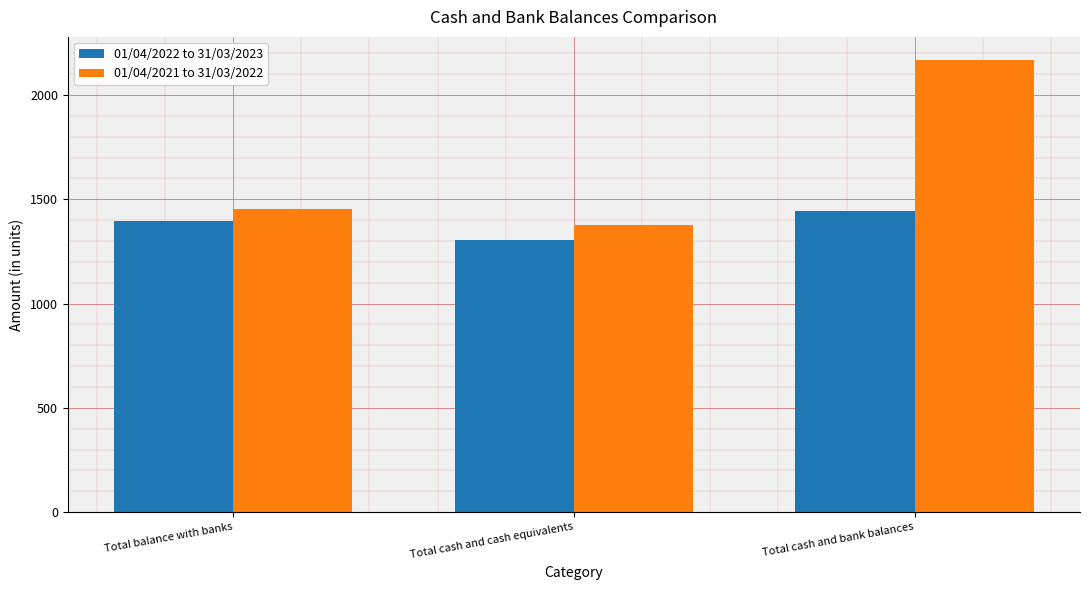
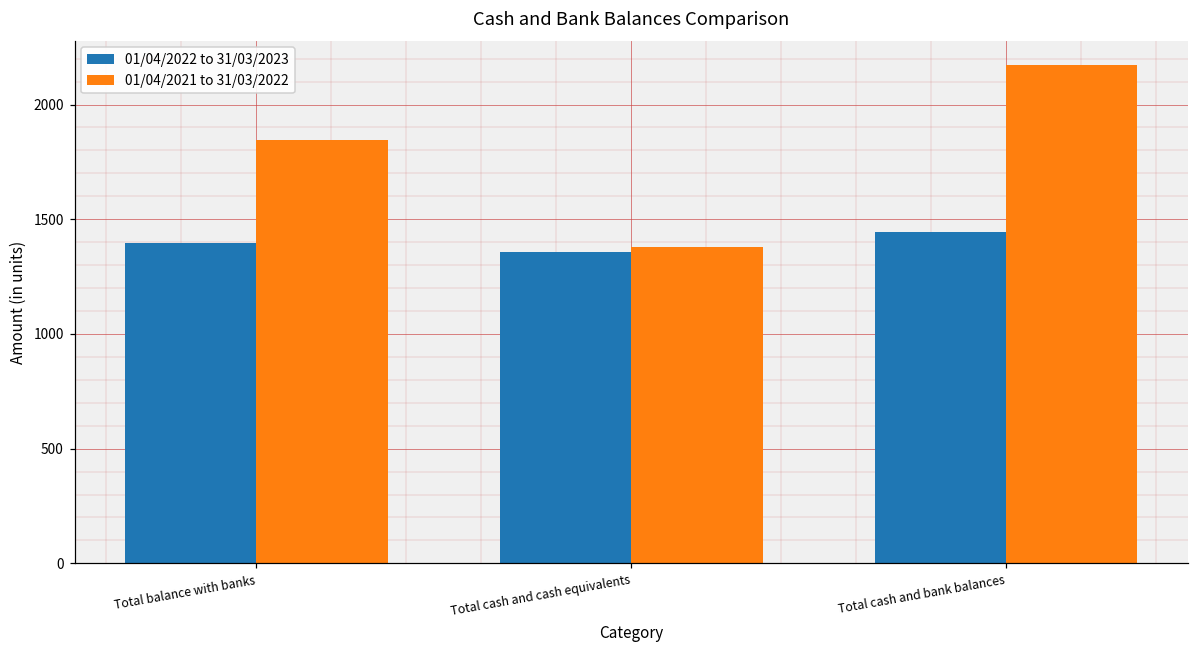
  {
    "01/04/2022 to 31/03/2023": {
      "Total balance with banks": 1400,
-     "Total cash and cash equivalents": 1300,
+     "Total cash and cash equivalents": 1360,
      "Total cash and bank balances": 1440
    },
    "01/04/2021 to 31/03/2022": {
-     "Total balance with banks": 1450,
+     "Total balance with banks": 1840,
      "Total cash and cash equivalents": 1380,
      "Total cash and bank balances": 2170
    }
  }
